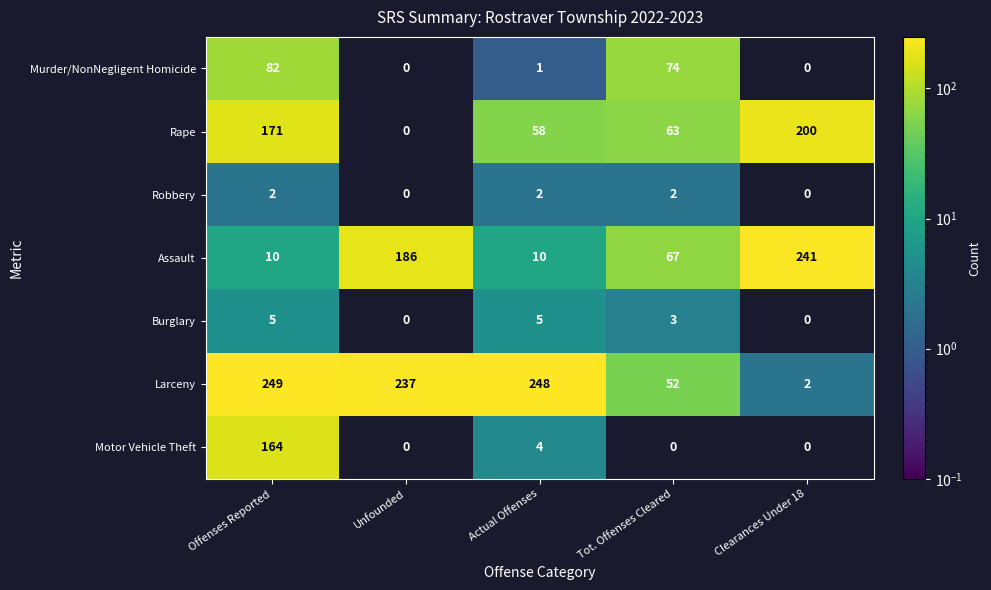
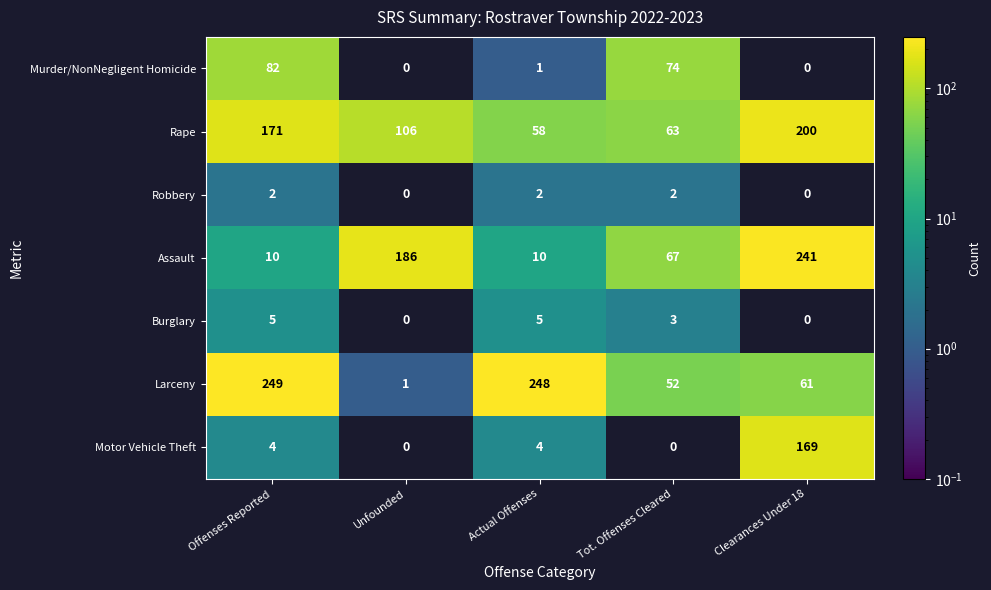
  {
    "Murder/NonNegligent Homicide": {
      "Offenses Reported": 82,
      "Unfounded": 0,
      "Actual Offenses": 1,
      "Tot. Offenses Cleared": 74,
      "Clearances Under 18": 0
    },
    "Rape": {
      "Offenses Reported": 171,
-     "Unfounded": 0,
+     "Unfounded": 106,
      "Actual Offenses": 58,
      "Tot. Offenses Cleared": 63,
      "Clearances Under 18": 200
    },
    "Robbery": {
      "Offenses Reported": 2,
      "Unfounded": 0,
      "Actual Offenses": 2,
      "Tot. Offenses Cleared": 2,
      "Clearances Under 18": 0
    },
    "Assault": {
      "Offenses Reported": 10,
      "Unfounded": 186,
      "Actual Offenses": 10,
      "Tot. Offenses Cleared": 67,
      "Clearances Under 18": 241
    },
    "Burglary": {
      "Offenses Reported": 5,
      "Unfounded": 0,
      "Actual Offenses": 5,
      "Tot. Offenses Cleared": 3,
      "Clearances Under 18": 0
    },
    "Larceny": {
      "Offenses Reported": 249,
-     "Unfounded": 237,
+     "Unfounded": 1,
      "Actual Offenses": 248,
      "Tot. Offenses Cleared": 52,
-     "Clearances Under 18": 2
+     "Clearances Under 18": 61
    },
    "Motor Vehicle Theft": {
-     "Offenses Reported": 164,
+     "Offenses Reported": 4,
      "Unfounded": 0,
      "Actual Offenses": 4,
      "Tot. Offenses Cleared": 0,
-     "Clearances Under 18": 0
+     "Clearances Under 18": 169
    }
  }
